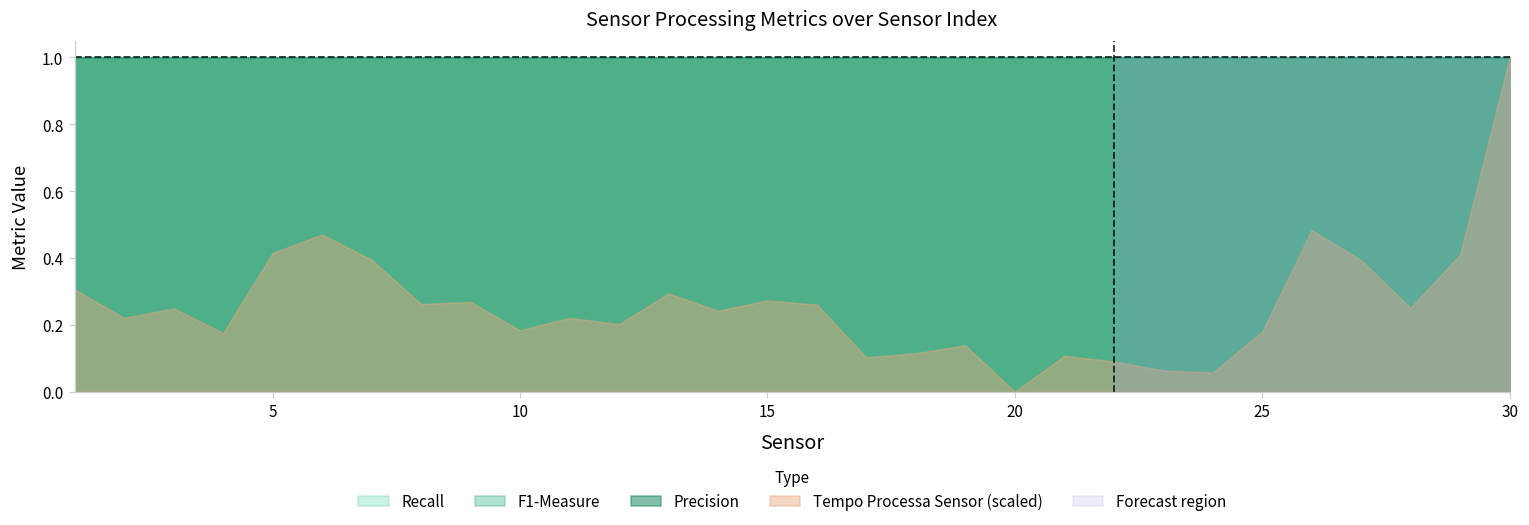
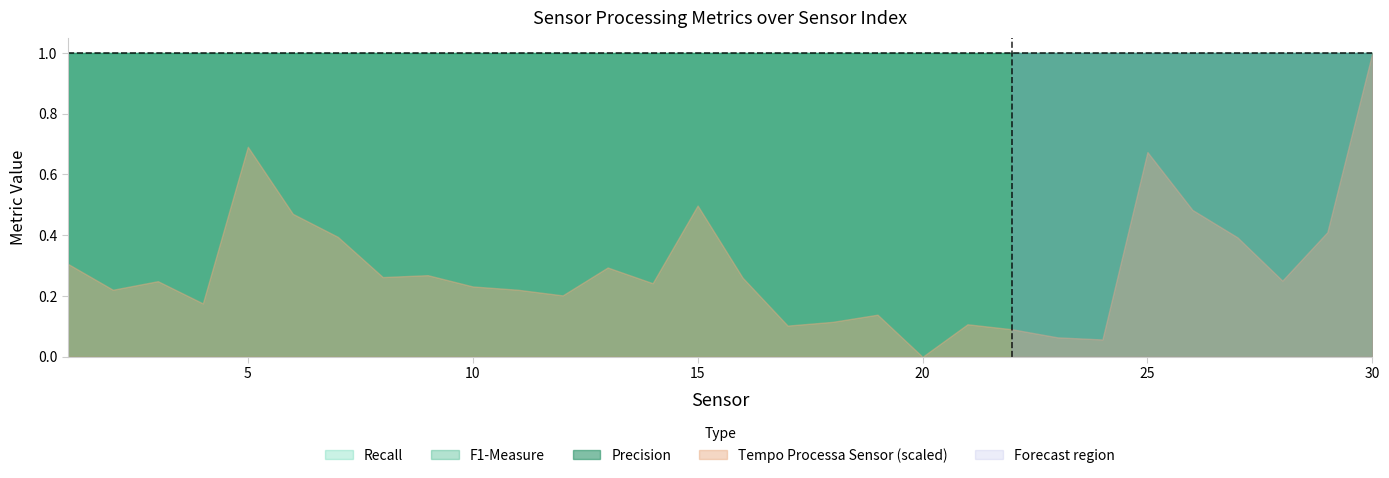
  {
    "Precision": {
      "5": 1.00,
      "10": 1.00,
      "15": 1.00,
      "20": 1.00
    },
    "Tempo Processa Sensor (scaled)": {
-     "5": 0.41,
-     "10": 0.18,
-     "15": 0.27,
+     "5": 0.69,
+     "10": 0.23,
+     "15": 0.50,
      "20": 0.00,
-     "25": 0.18
+     "25": 0.67
    }
  }
